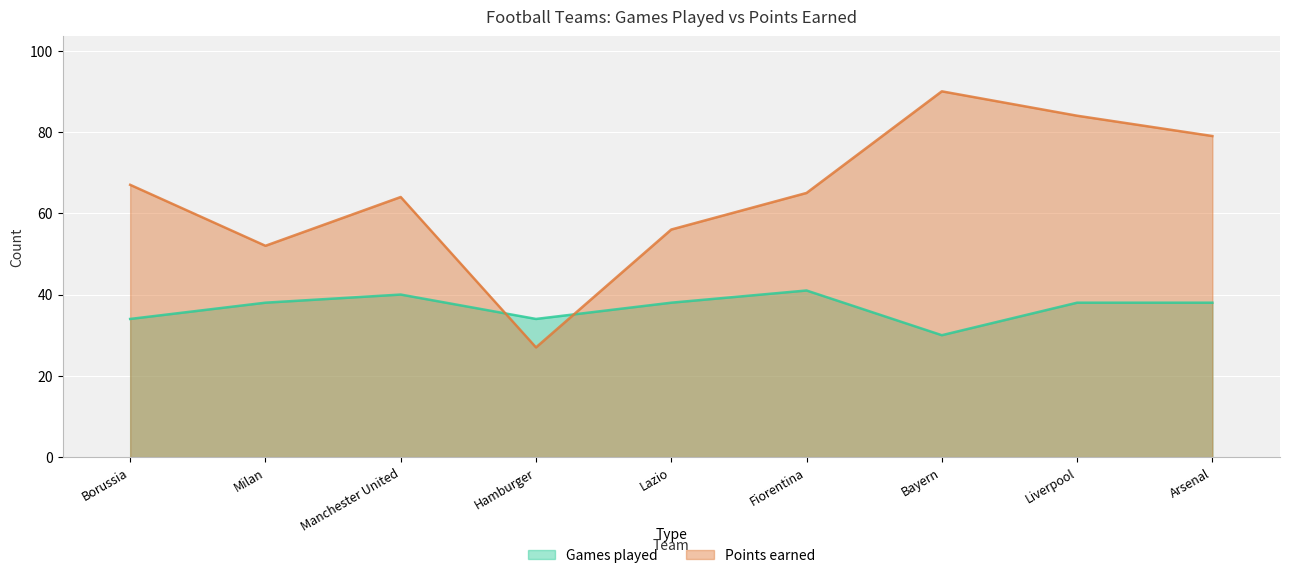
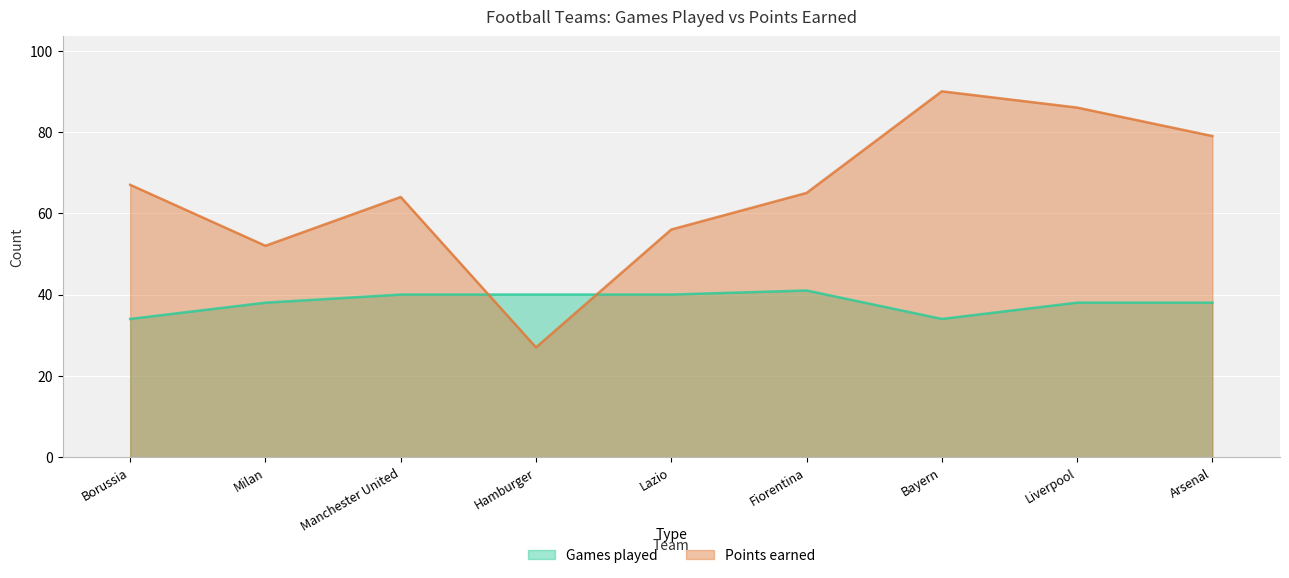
  {
    "Games played": {
      "Borussia": 34,
      "Milan": 38,
      "Manchester United": 40,
-     "Hamburger": 34,
-     "Lazio": 38,
+     "Hamburger": 40,
+     "Lazio": 40,
      "Fiorentina": 41,
-     "Bayern": 30,
+     "Bayern": 34,
      "Liverpool": 38,
      "Arsenal": 38
    },
    "Points earned": {
      "Borussia": 67,
      "Milan": 52,
      "Manchester United": 64,
      "Hamburger": 27,
      "Lazio": 56,
      "Fiorentina": 65,
      "Bayern": 90,
-     "Liverpool": 84,
+     "Liverpool": 86,
      "Arsenal": 79
    }
  }
